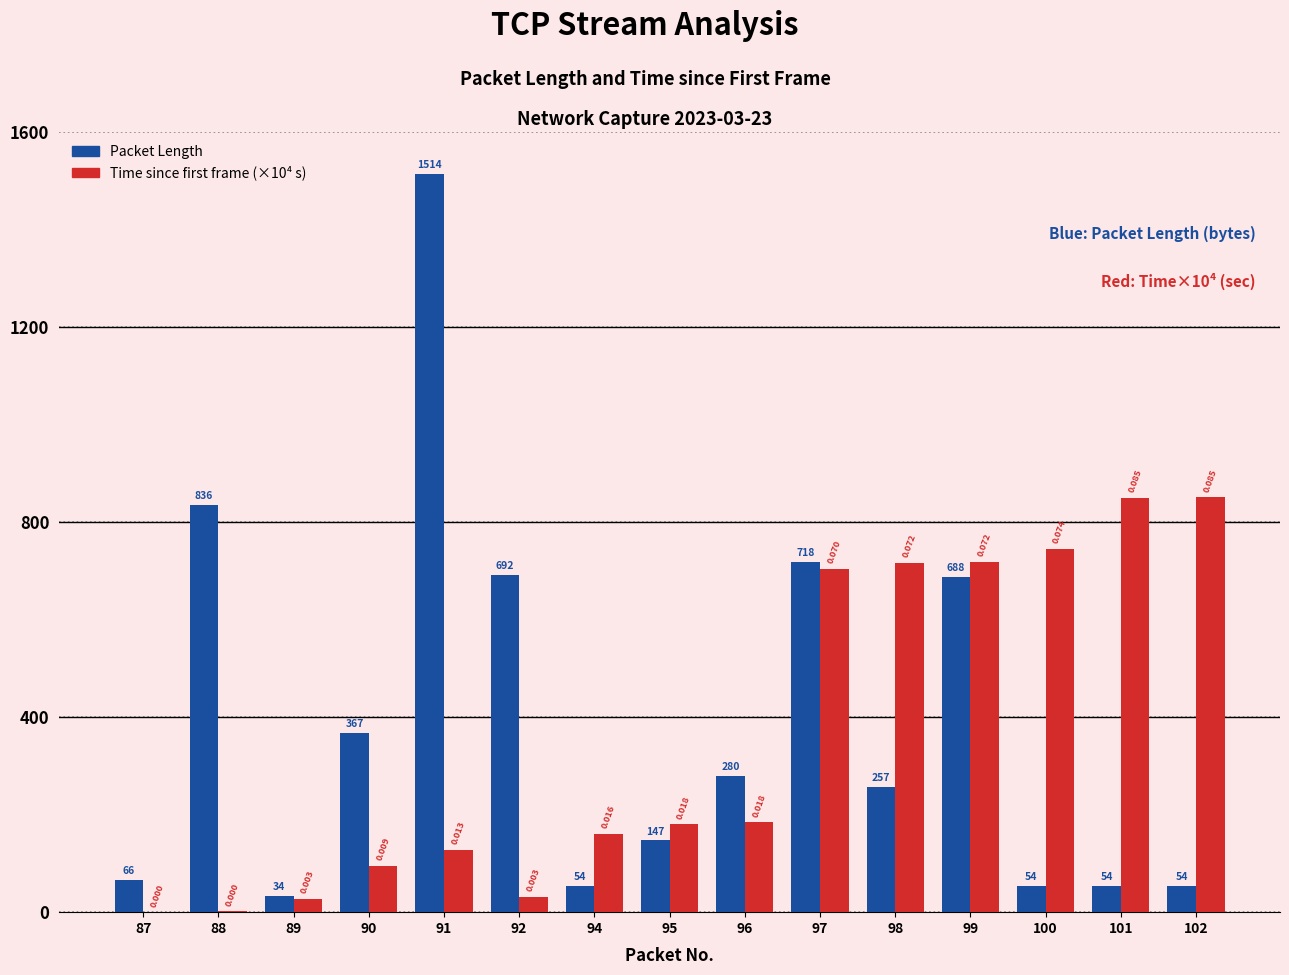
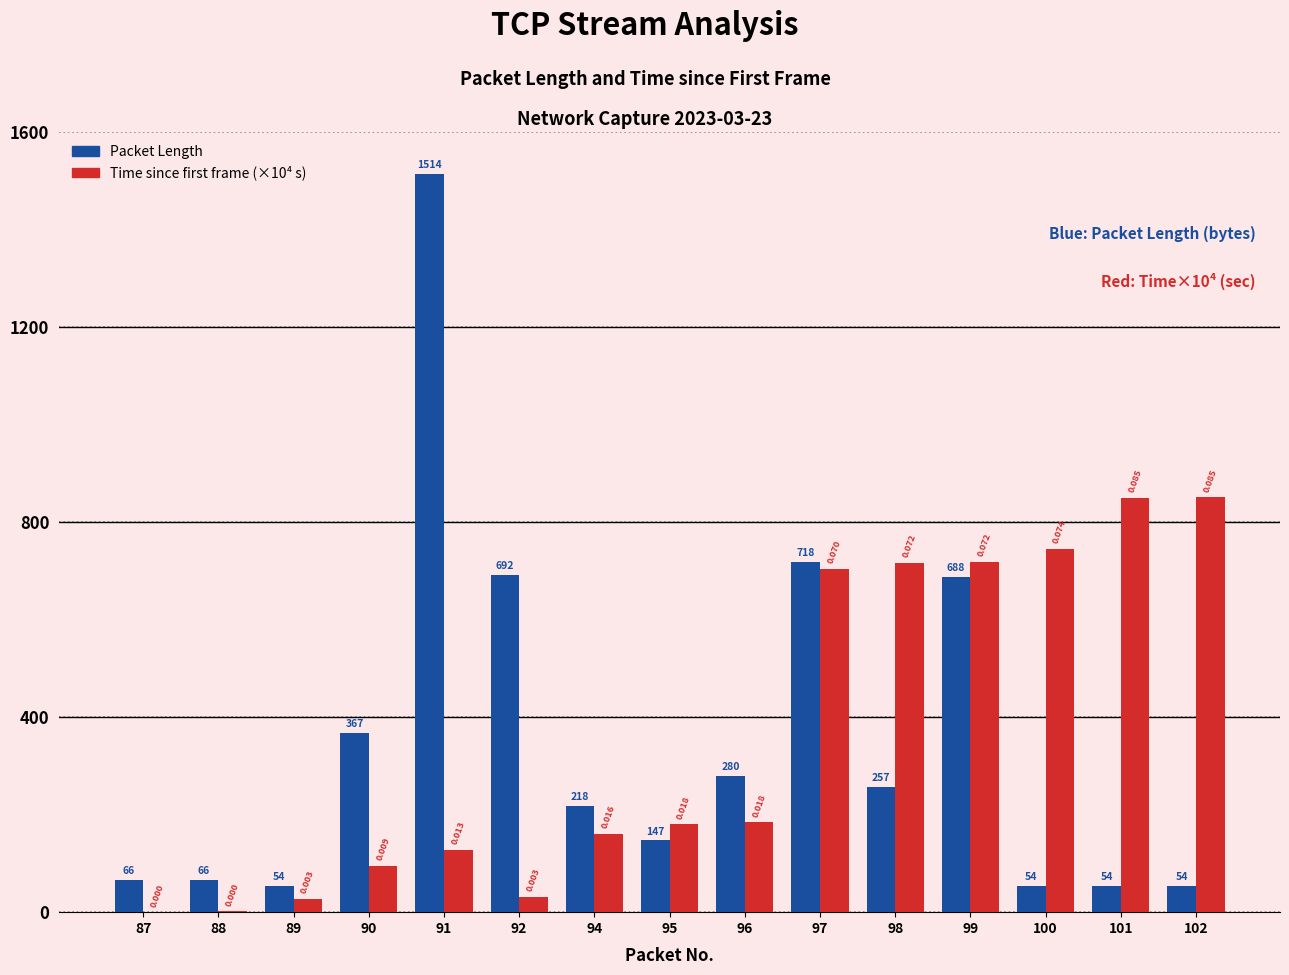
  {
    "Packet Length": {
      "87": 66,
-     "88": 836,
-     "89": 34,
+     "88": 66,
+     "89": 54,
      "90": 367,
      "91": 1514,
      "92": 692,
-     "94": 54,
+     "94": 218,
      "95": 147,
      "96": 280,
      "97": 718,
      "98": 257,
      "99": 688,
      "100": 54,
      "101": 54,
      "102": 54
    },
    "Time since first frame (×10⁴ s)": {
      "87": 0.000
    }
  }
